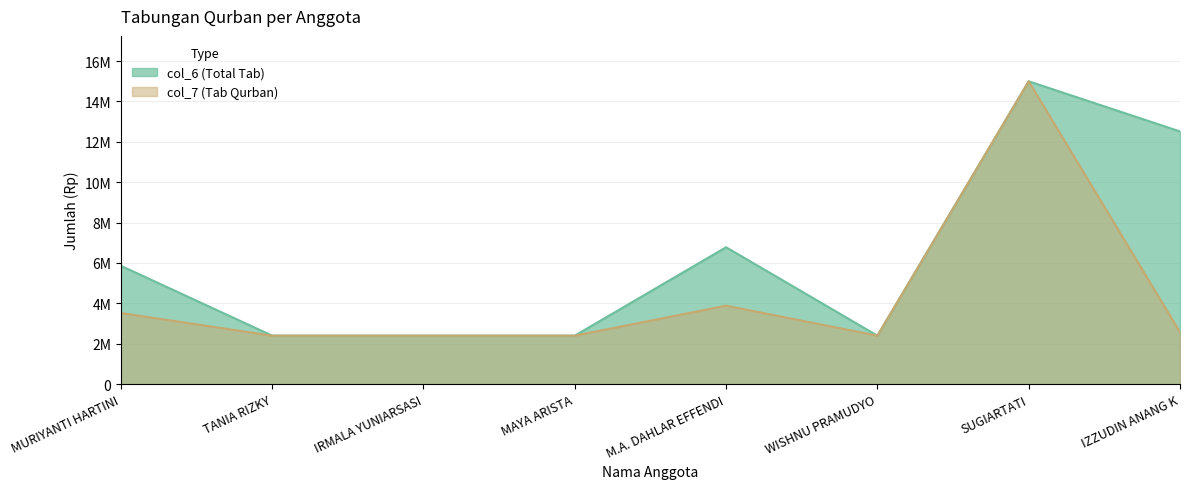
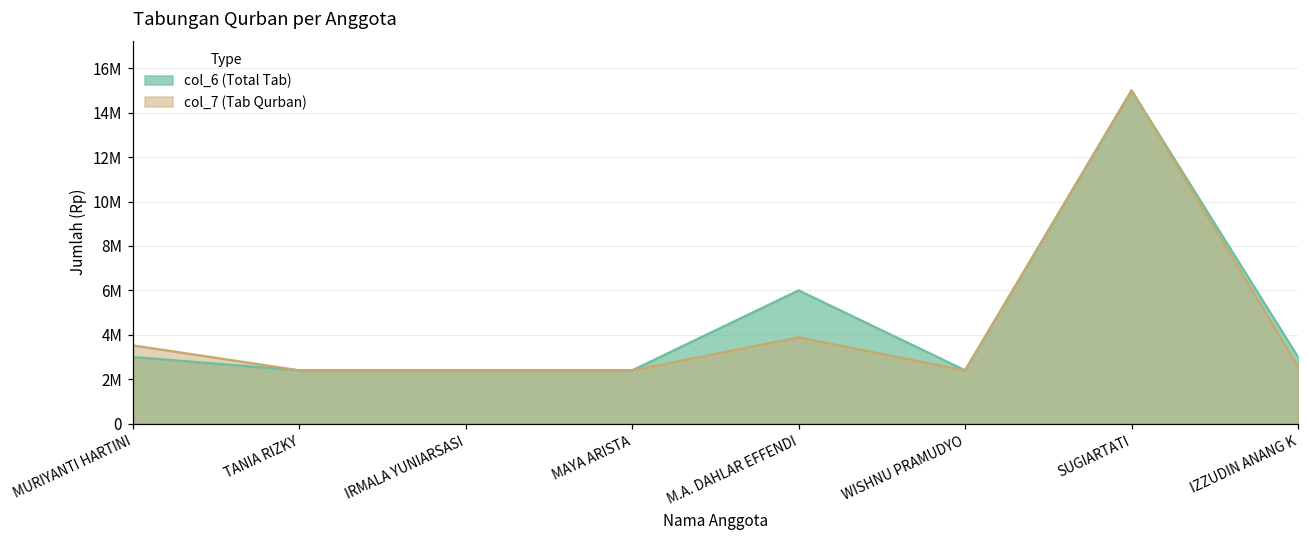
  {
    "col_6 (Total Tab)": {
-     "MURIYANTI HARTINI": 5900000,
-     "M.A. DAHLAR EFFENDI": 6800000,
-     "IZZUDIN ANANG K": 12500000
+     "MURIYANTI HARTINI": 3000000,
+     "M.A. DAHLAR EFFENDI": 6000000,
+     "IZZUDIN ANANG K": 3000000
    },
    "col_7 (Tab Qurban)": {
      "MURIYANTI HARTINI": 3500000,
      "M.A. DAHLAR EFFENDI": 3900000,
      "IZZUDIN ANANG K": 2600000
    }
  }
